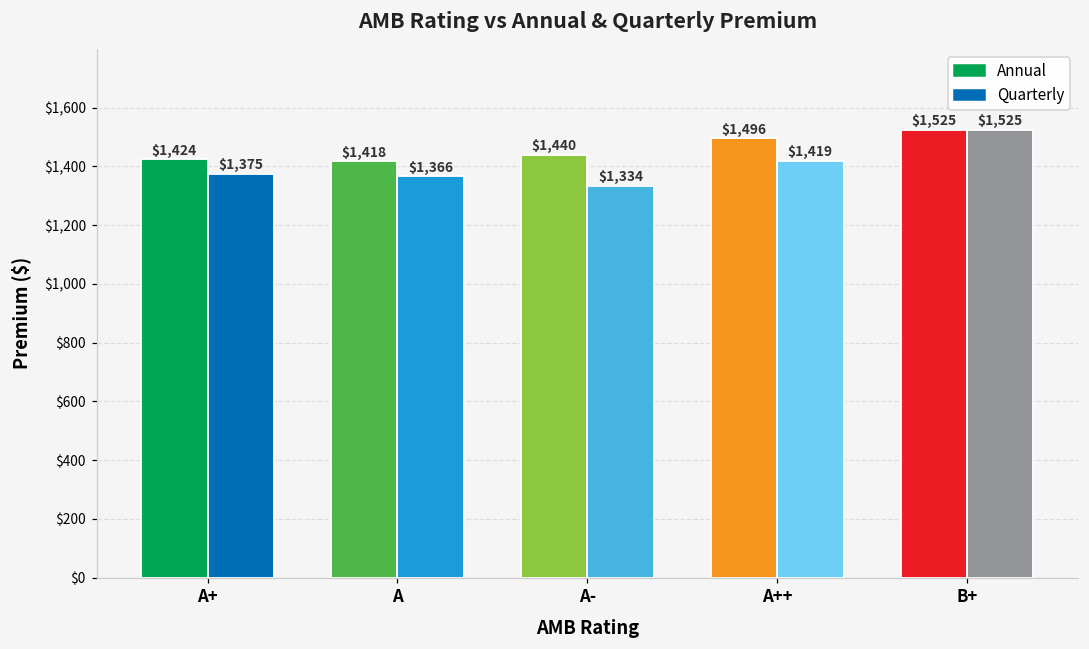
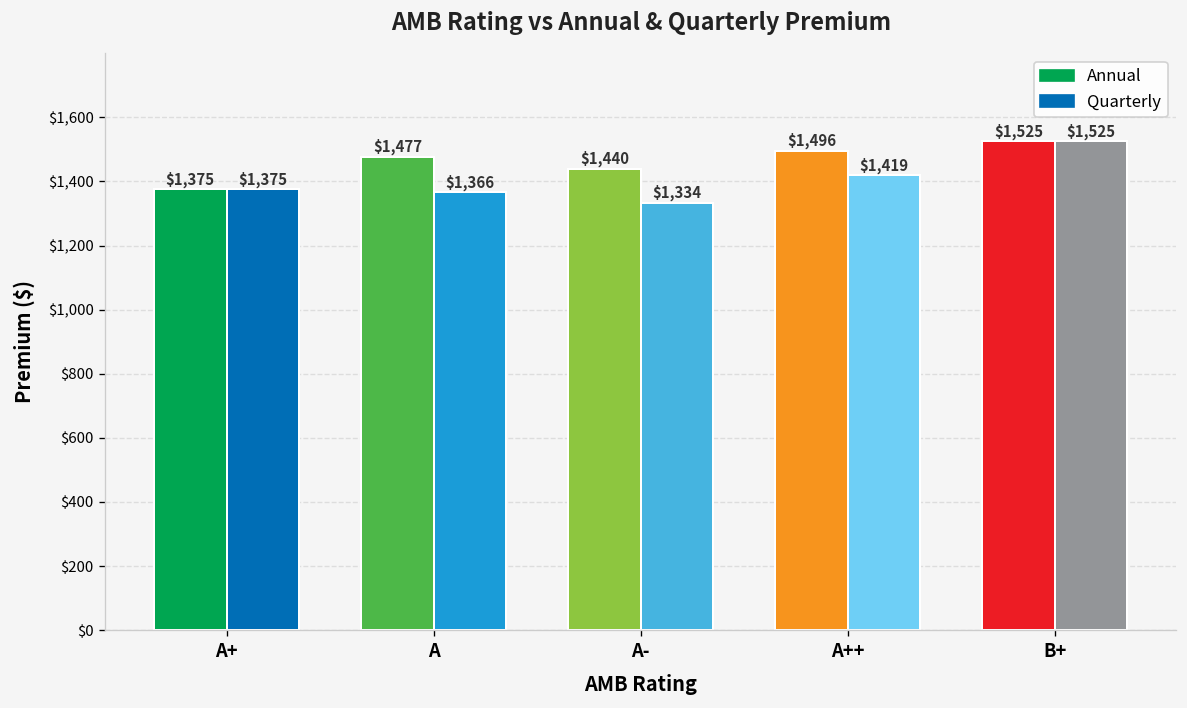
  {
    "Annual": {
-     "A+": "$1,424",
-     "A": "$1,418",
+     "A+": "$1,375",
+     "A": "$1,477",
      "A-": "$1,440",
      "A++": "$1,496",
      "B+": "$1,525"
    },
    "Quarterly": {
      "A+": "$1,375",
      "A": "$1,366",
      "A-": "$1,334",
      "A++": "$1,419",
      "B+": "$1,525"
    }
  }
